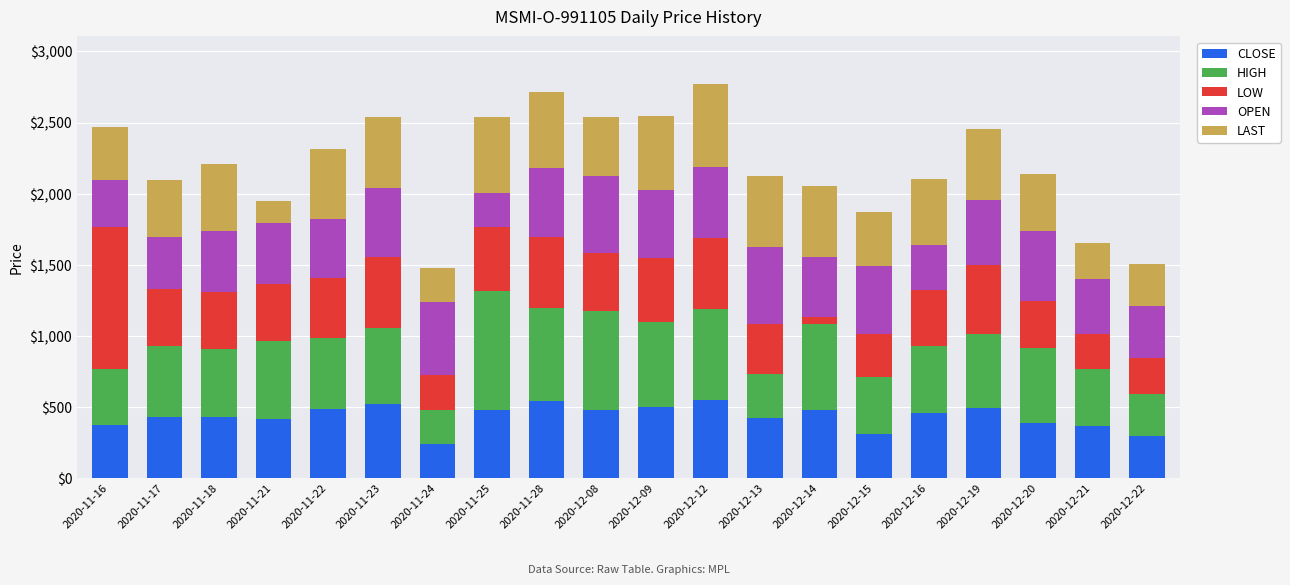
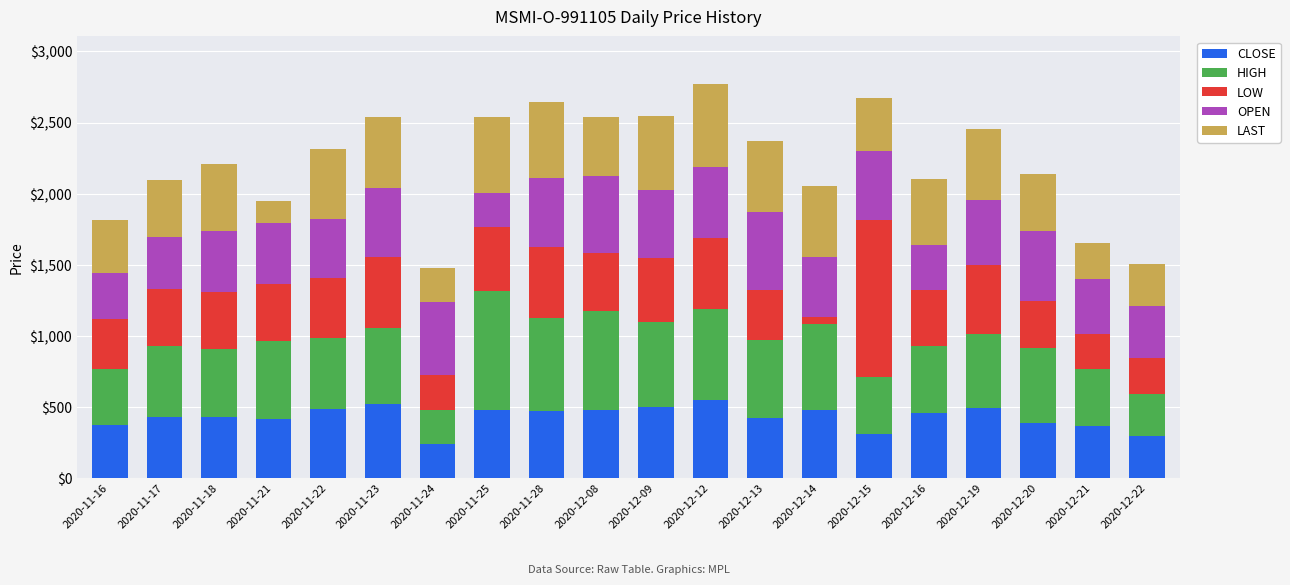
  {
    "CLOSE": {
      "2020-11-16": "$370",
      "2020-11-17": "$430",
      "2020-11-18": "$430",
      "2020-11-21": "$420",
      "2020-11-22": "$480",
      "2020-11-23": "$520",
      "2020-11-24": "$240",
      "2020-11-25": "$480",
-     "2020-11-28": "$540",
+     "2020-11-28": "$470",
      "2020-12-08": "$480",
      "2020-12-09": "$500",
      "2020-12-12": "$550",
      "2020-12-13": "$420",
      "2020-12-14": "$480",
      "2020-12-15": "$310",
      "2020-12-16": "$460",
      "2020-12-19": "$500",
      "2020-12-20": "$380",
      "2020-12-21": "$360",
      "2020-12-22": "$290"
    },
    "HIGH": {
      "2020-11-16": "$400",
      "2020-11-17": "$500",
      "2020-11-18": "$480",
      "2020-11-21": "$550",
      "2020-11-22": "$500",
      "2020-11-23": "$540",
      "2020-11-24": "$240",
      "2020-11-25": "$840",
      "2020-11-28": "$660",
      "2020-12-08": "$700",
      "2020-12-09": "$600",
      "2020-12-12": "$640",
-     "2020-12-13": "$310",
+     "2020-12-13": "$550",
      "2020-12-14": "$610",
      "2020-12-15": "$400",
      "2020-12-16": "$470",
      "2020-12-19": "$520",
      "2020-12-20": "$530",
      "2020-12-21": "$400",
      "2020-12-22": "$300"
    },
    "LOW": {
-     "2020-11-16": "$1,000",
+     "2020-11-16": "$350",
      "2020-11-17": "$400",
      "2020-11-18": "$400",
      "2020-11-21": "$400",
      "2020-11-22": "$420",
      "2020-11-23": "$500",
      "2020-11-24": "$240",
      "2020-11-25": "$450",
      "2020-11-28": "$500",
      "2020-12-08": "$410",
      "2020-12-09": "$450",
      "2020-12-12": "$500",
      "2020-12-13": "$350",
      "2020-12-14": "$40",
-     "2020-12-15": "$300",
+     "2020-12-15": "$1,110",
      "2020-12-16": "$400",
      "2020-12-19": "$490",
      "2020-12-20": "$330",
      "2020-12-21": "$250",
      "2020-12-22": "$250"
    },
    "OPEN": {
      "2020-11-16": "$330",
      "2020-11-17": "$370",
      "2020-11-18": "$430",
      "2020-11-21": "$430",
      "2020-11-22": "$420",
      "2020-11-23": "$480",
      "2020-11-24": "$520",
      "2020-11-25": "$240",
      "2020-11-28": "$480",
      "2020-12-08": "$540",
      "2020-12-09": "$480",
      "2020-12-12": "$500",
      "2020-12-13": "$550",
      "2020-12-14": "$420",
      "2020-12-15": "$480",
      "2020-12-16": "$310",
      "2020-12-19": "$460",
      "2020-12-20": "$500",
      "2020-12-21": "$380",
      "2020-12-22": "$360"
    },
    "LAST": {
      "2020-11-16": "$370",
      "2020-11-17": "$400",
      "2020-11-18": "$470",
      "2020-11-21": "$160",
      "2020-11-22": "$500",
      "2020-11-23": "$500",
      "2020-11-24": "$240",
      "2020-11-25": "$530",
      "2020-11-28": "$540",
      "2020-12-08": "$410",
      "2020-12-09": "$520",
      "2020-12-12": "$590",
      "2020-12-13": "$500",
      "2020-12-14": "$500",
      "2020-12-15": "$380",
      "2020-12-16": "$460",
      "2020-12-19": "$500",
      "2020-12-20": "$400",
      "2020-12-21": "$250",
      "2020-12-22": "$300"
    }
  }
